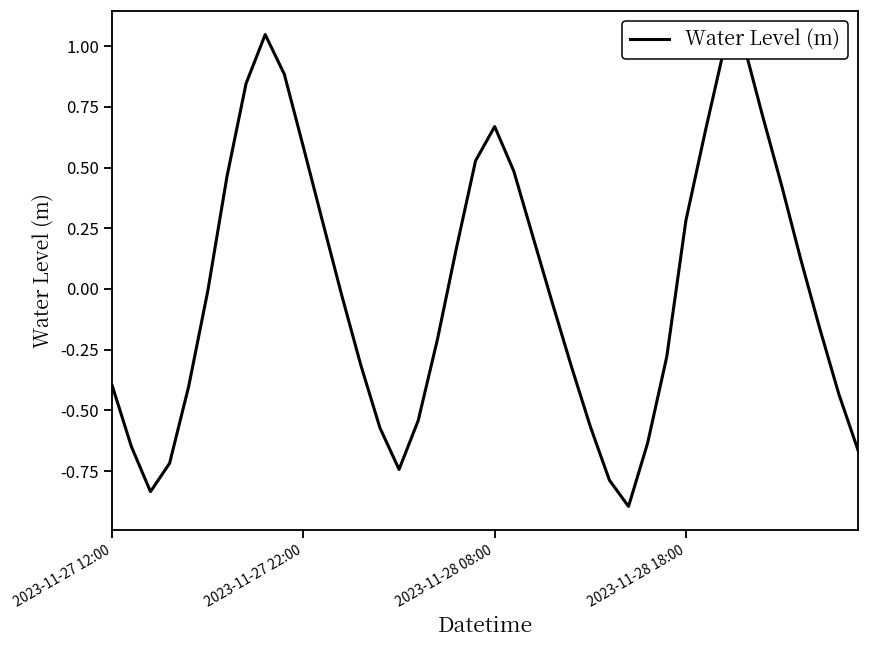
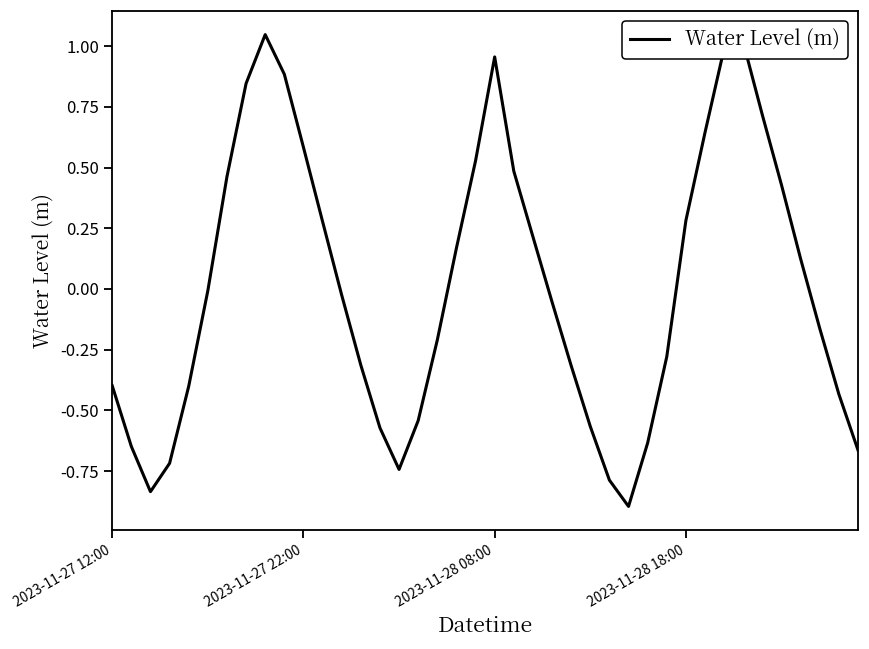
  {
    "2023-11-27 12:00": -0.40,
    "2023-11-27 22:00": 0.58,
-   "2023-11-28 08:00": 0.67,
+   "2023-11-28 08:00": 0.96,
    "2023-11-28 18:00": 0.28
  }
